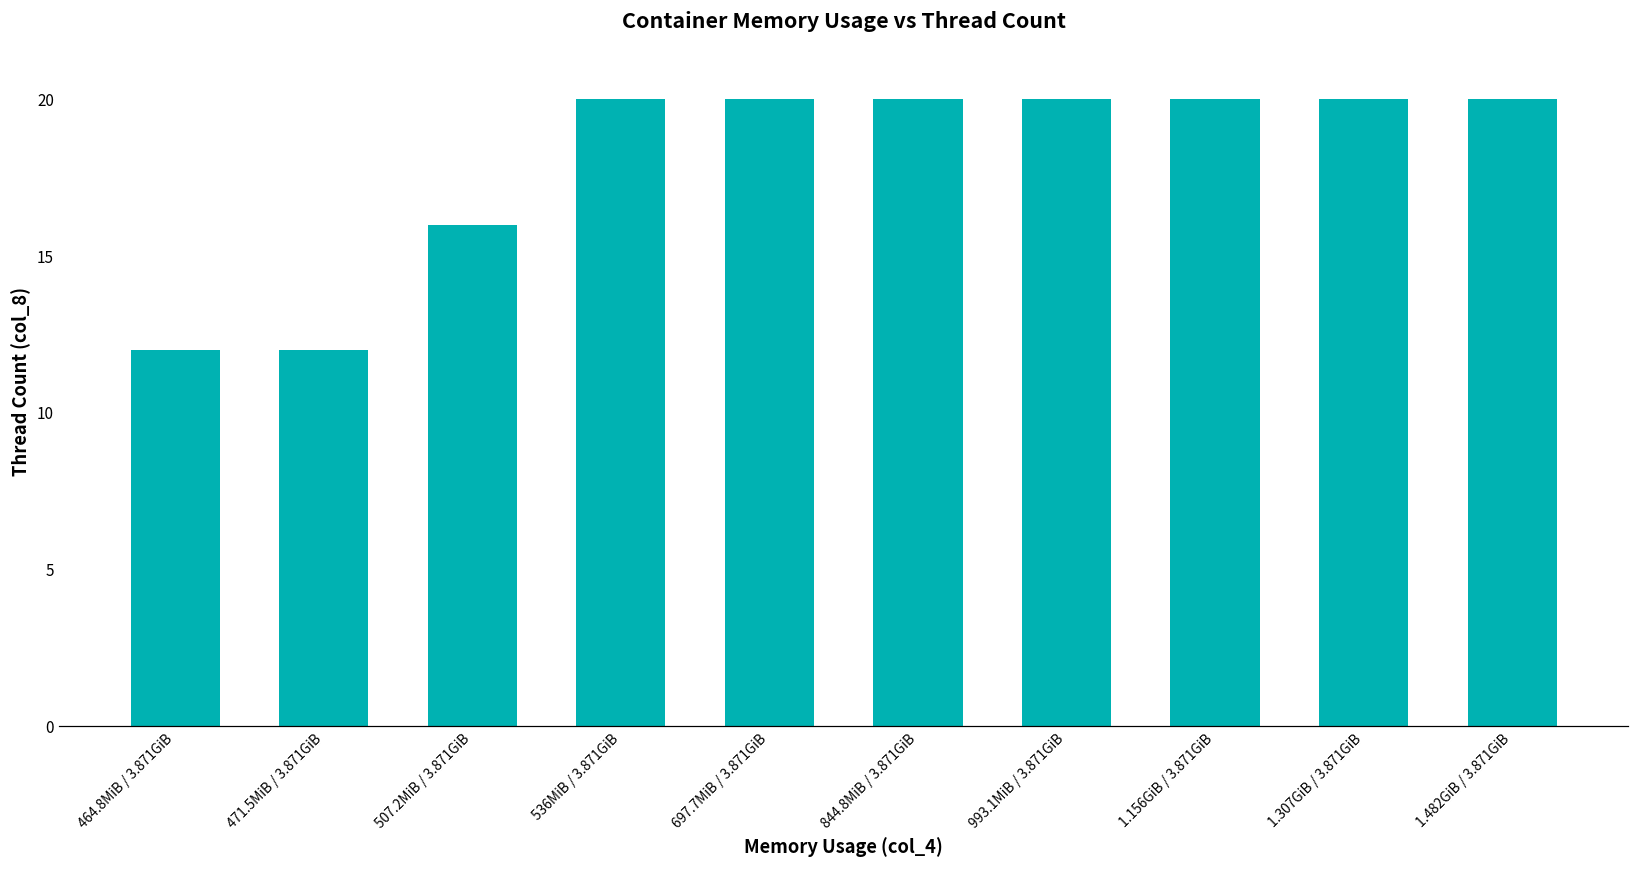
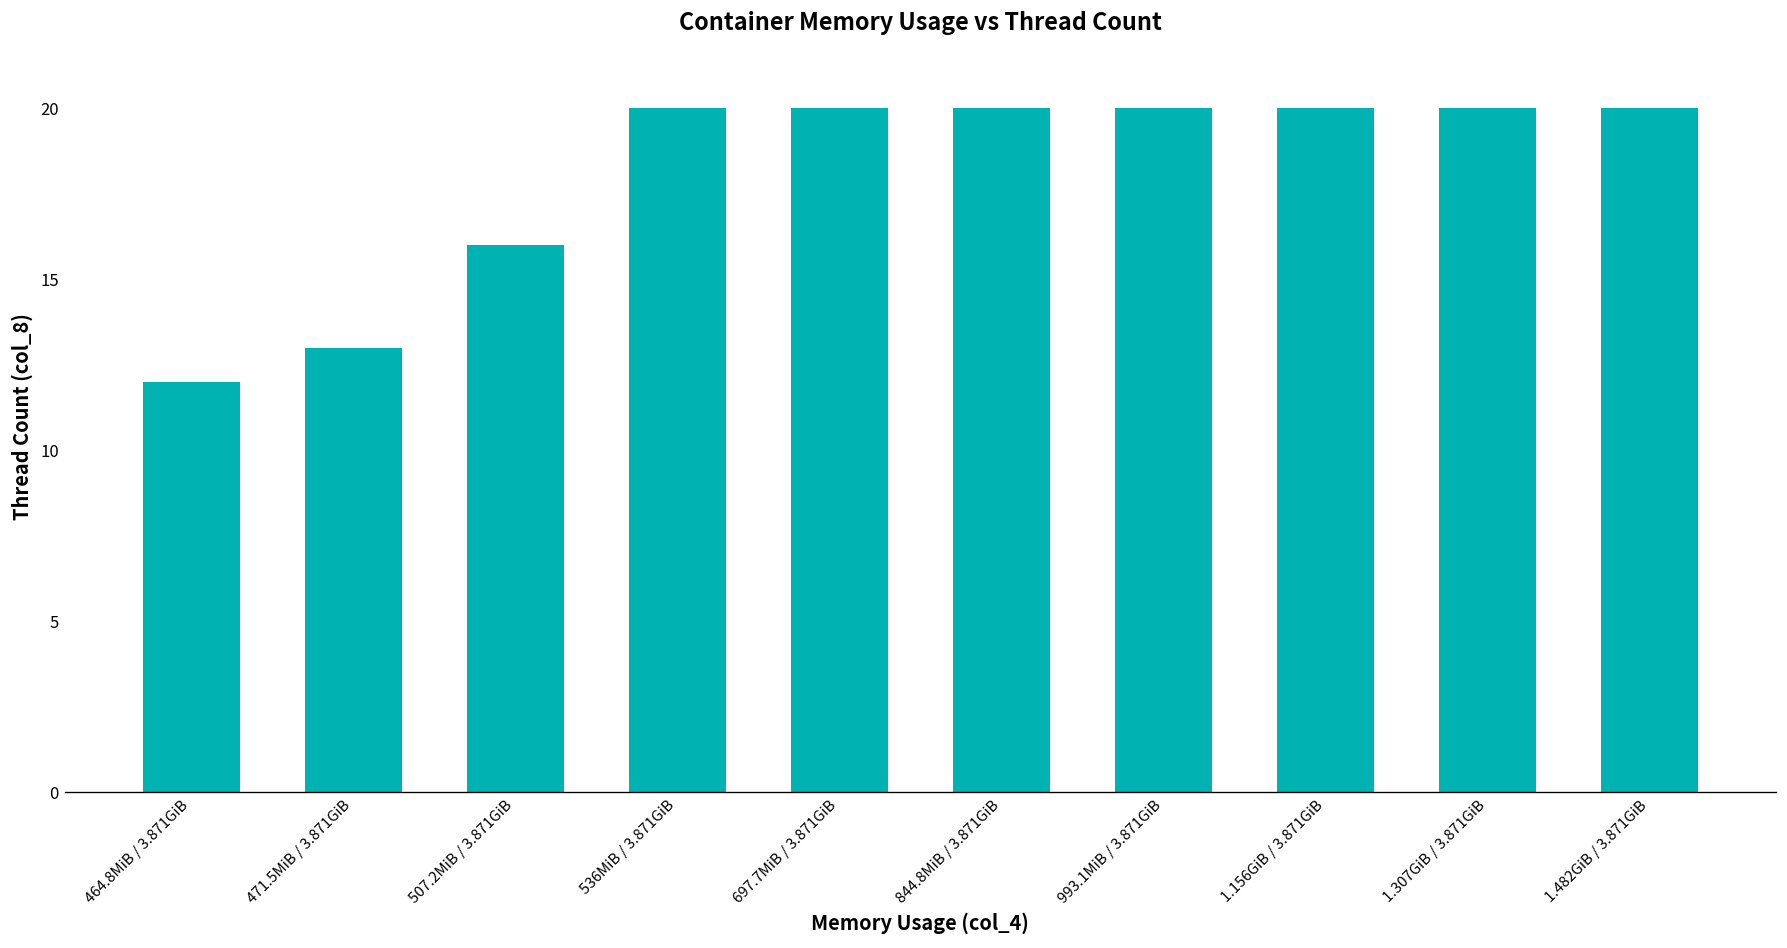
  {
    "464.8MiB / 3.871GiB": 12,
-   "471.5MiB / 3.871GiB": 12,
+   "471.5MiB / 3.871GiB": 13,
    "507.2MiB / 3.871GiB": 16,
    "536MiB / 3.871GiB": 20,
    "697.7MiB / 3.871GiB": 20,
    "844.8MiB / 3.871GiB": 20,
    "993.1MiB / 3.871GiB": 20,
    "1.156GiB / 3.871GiB": 20,
    "1.307GiB / 3.871GiB": 20,
    "1.482GiB / 3.871GiB": 20
  }
